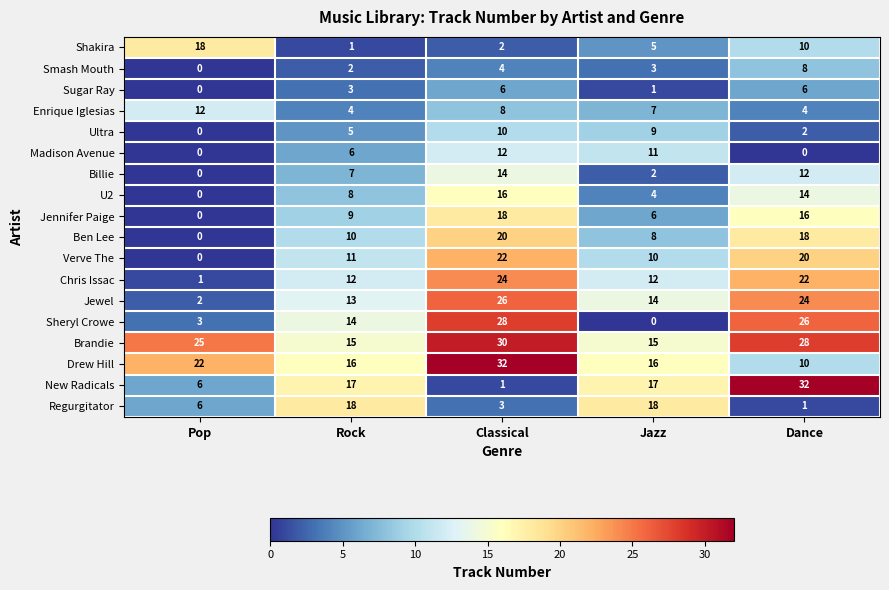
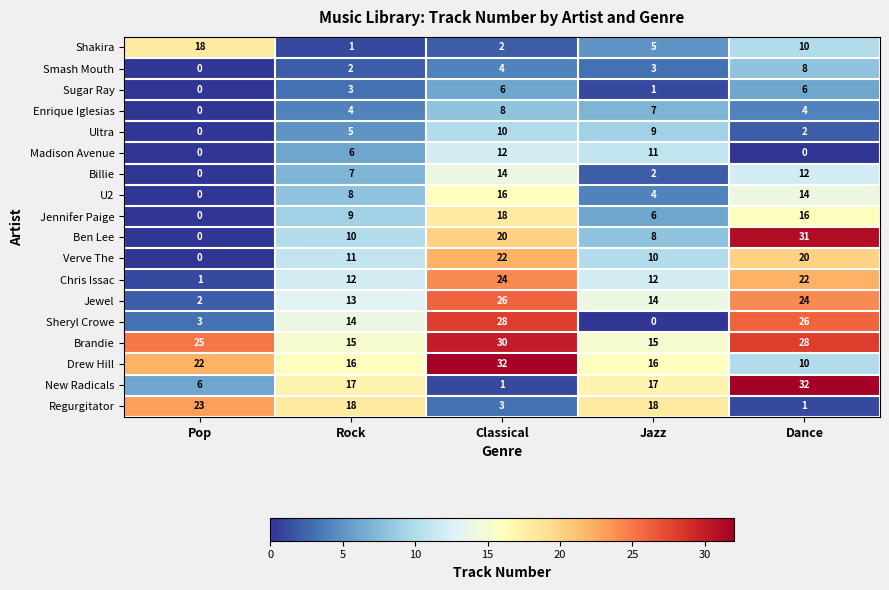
  {
    "Shakira": {
      "Pop": 18,
      "Rock": 1,
      "Classical": 2,
      "Jazz": 5,
      "Dance": 10
    },
    "Smash Mouth": {
      "Pop": 0,
      "Rock": 2,
      "Classical": 4,
      "Jazz": 3,
      "Dance": 8
    },
    "Sugar Ray": {
      "Pop": 0,
      "Rock": 3,
      "Classical": 6,
      "Jazz": 1,
      "Dance": 6
    },
    "Enrique Iglesias": {
-     "Pop": 12,
+     "Pop": 0,
      "Rock": 4,
      "Classical": 8,
      "Jazz": 7,
      "Dance": 4
    },
    "Ultra": {
      "Pop": 0,
      "Rock": 5,
      "Classical": 10,
      "Jazz": 9,
      "Dance": 2
    },
    "Madison Avenue": {
      "Pop": 0,
      "Rock": 6,
      "Classical": 12,
      "Jazz": 11,
      "Dance": 0
    },
    "Billie": {
      "Pop": 0,
      "Rock": 7,
      "Classical": 14,
      "Jazz": 2,
      "Dance": 12
    },
    "U2": {
      "Pop": 0,
      "Rock": 8,
      "Classical": 16,
      "Jazz": 4,
      "Dance": 14
    },
    "Jennifer Paige": {
      "Pop": 0,
      "Rock": 9,
      "Classical": 18,
      "Jazz": 6,
      "Dance": 16
    },
    "Ben Lee": {
      "Pop": 0,
      "Rock": 10,
      "Classical": 20,
      "Jazz": 8,
-     "Dance": 18
+     "Dance": 31
    },
    "Verve The": {
      "Pop": 0,
      "Rock": 11,
      "Classical": 22,
      "Jazz": 10,
      "Dance": 20
    },
    "Chris Issac": {
      "Pop": 1,
      "Rock": 12,
      "Classical": 24,
      "Jazz": 12,
      "Dance": 22
    },
    "Jewel": {
      "Pop": 2,
      "Rock": 13,
      "Classical": 26,
      "Jazz": 14,
      "Dance": 24
    },
    "Sheryl Crowe": {
      "Pop": 3,
      "Rock": 14,
      "Classical": 28,
      "Jazz": 0,
      "Dance": 26
    },
    "Brandie": {
      "Pop": 25,
      "Rock": 15,
      "Classical": 30,
      "Jazz": 15,
      "Dance": 28
    },
    "Drew Hill": {
      "Pop": 22,
      "Rock": 16,
      "Classical": 32,
      "Jazz": 16,
      "Dance": 10
    },
    "New Radicals": {
      "Pop": 6,
      "Rock": 17,
      "Classical": 1,
      "Jazz": 17,
      "Dance": 32
    },
    "Regurgitator": {
-     "Pop": 6,
+     "Pop": 23,
      "Rock": 18,
      "Classical": 3,
      "Jazz": 18,
      "Dance": 1
    }
  }
